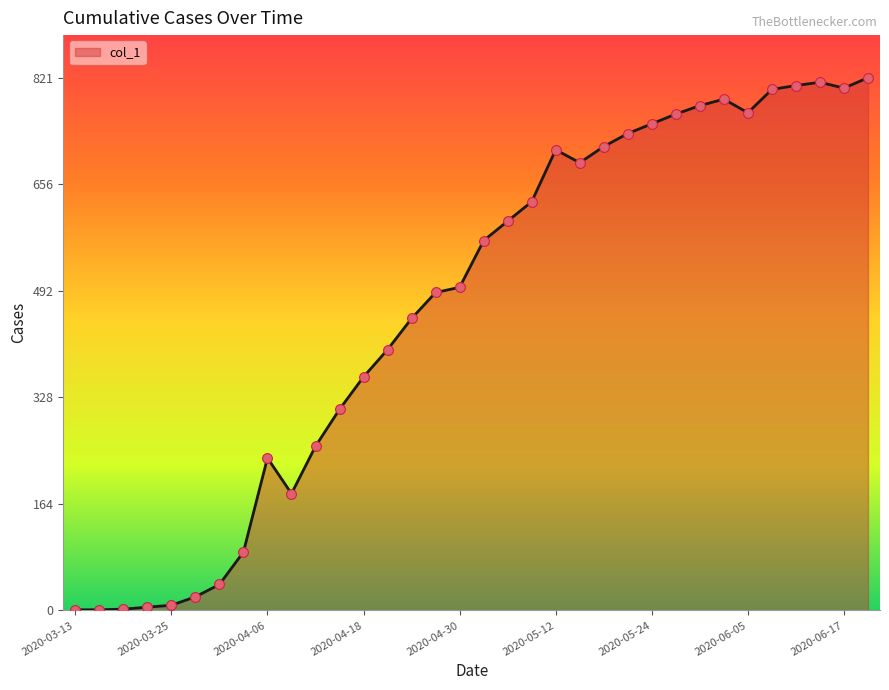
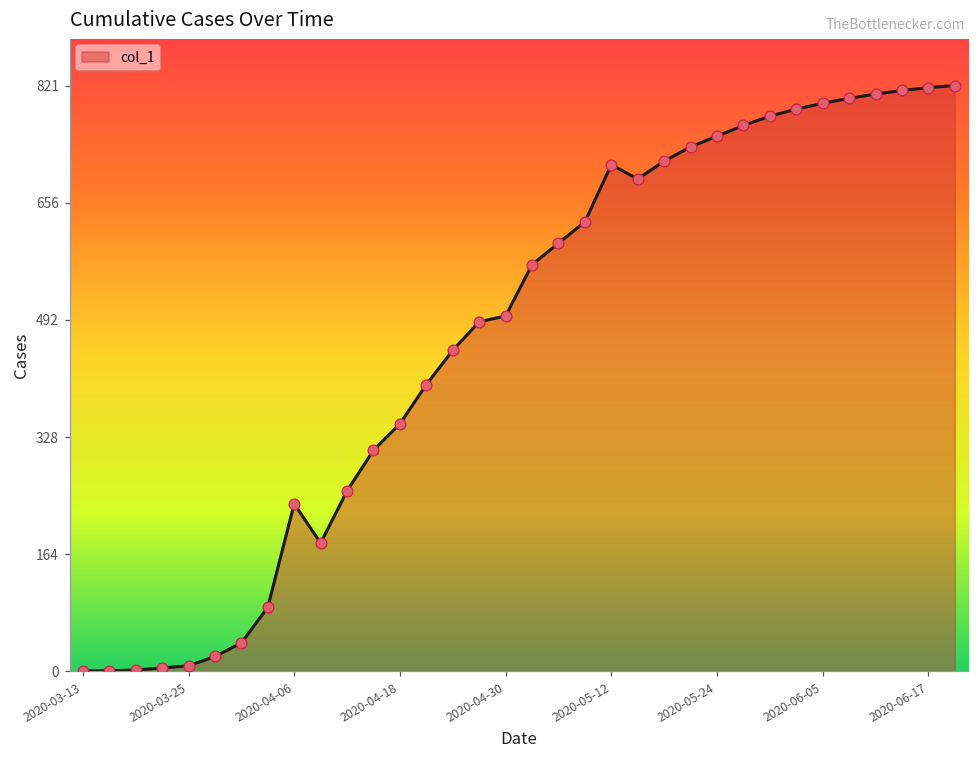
  {
    "2020-03-13": 0,
    "2020-03-25": 10,
    "2020-04-06": 240,
-   "2020-04-18": 360,
+   "2020-04-18": 350,
    "2020-04-30": 500,
    "2020-05-12": 710,
    "2020-05-24": 750,
-   "2020-06-05": 770,
-   "2020-06-17": 810
+   "2020-06-05": 800,
+   "2020-06-17": 820
  }
